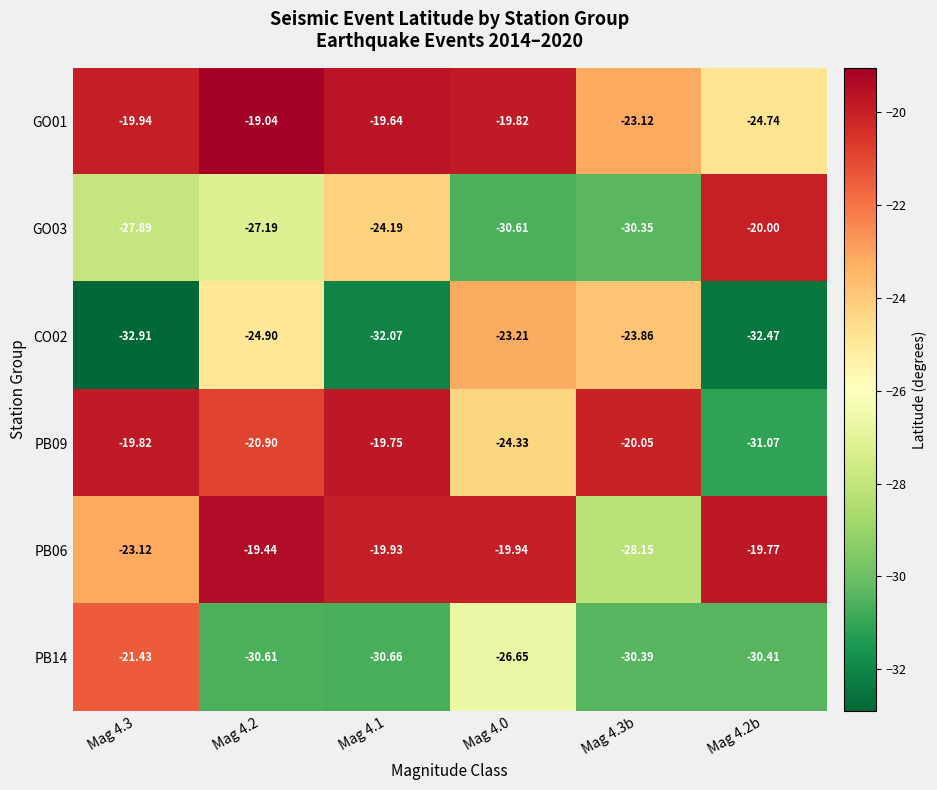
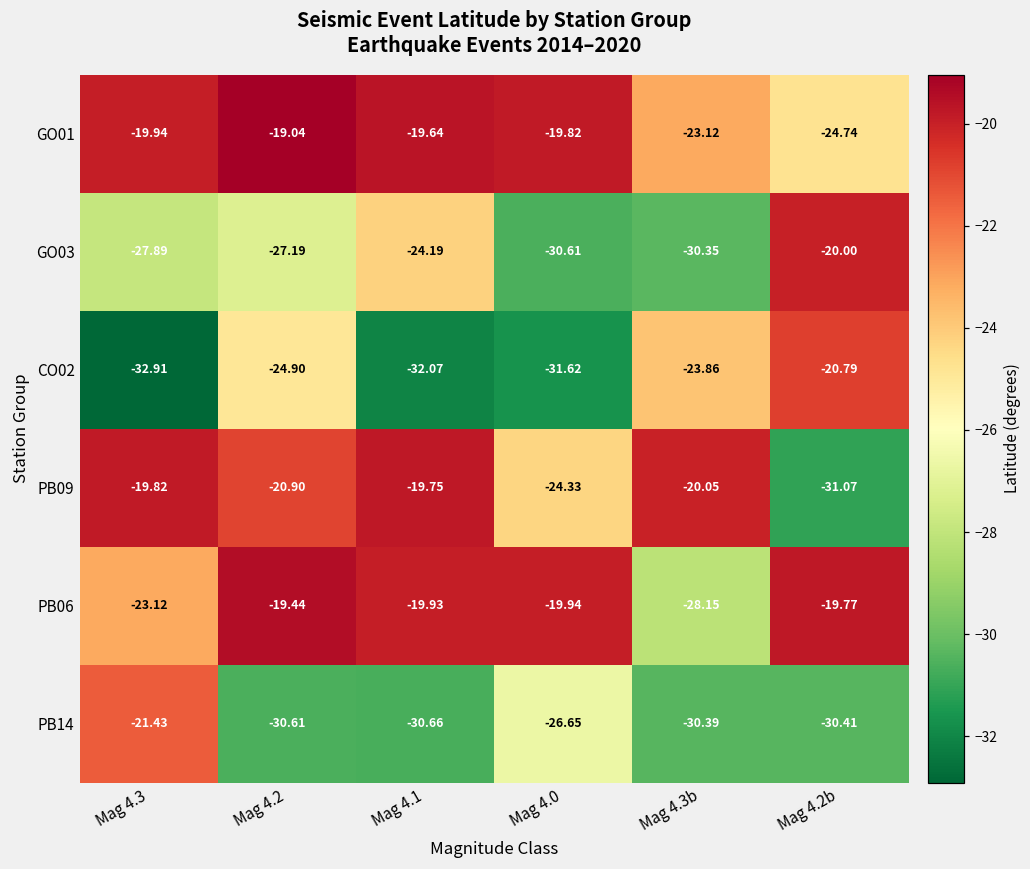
  {
    "GO01": {
      "Mag 4.3": -19.94,
      "Mag 4.2": -19.04,
      "Mag 4.1": -19.64,
      "Mag 4.0": -19.82,
      "Mag 4.3b": -23.12,
      "Mag 4.2b": -24.74
    },
    "GO03": {
      "Mag 4.3": -27.89,
      "Mag 4.2": -27.19,
      "Mag 4.1": -24.19,
      "Mag 4.0": -30.61,
      "Mag 4.3b": -30.35,
      "Mag 4.2b": -20.00
    },
    "CO02": {
      "Mag 4.3": -32.91,
      "Mag 4.2": -24.90,
      "Mag 4.1": -32.07,
-     "Mag 4.0": -23.21,
+     "Mag 4.0": -31.62,
      "Mag 4.3b": -23.86,
-     "Mag 4.2b": -32.47
+     "Mag 4.2b": -20.79
    },
    "PB09": {
      "Mag 4.3": -19.82,
      "Mag 4.2": -20.90,
      "Mag 4.1": -19.75,
      "Mag 4.0": -24.33,
      "Mag 4.3b": -20.05,
      "Mag 4.2b": -31.07
    },
    "PB06": {
      "Mag 4.3": -23.12,
      "Mag 4.2": -19.44,
      "Mag 4.1": -19.93,
      "Mag 4.0": -19.94,
      "Mag 4.3b": -28.15,
      "Mag 4.2b": -19.77
    },
    "PB14": {
      "Mag 4.3": -21.43,
      "Mag 4.2": -30.61,
      "Mag 4.1": -30.66,
      "Mag 4.0": -26.65,
      "Mag 4.3b": -30.39,
      "Mag 4.2b": -30.41
    }
  }
